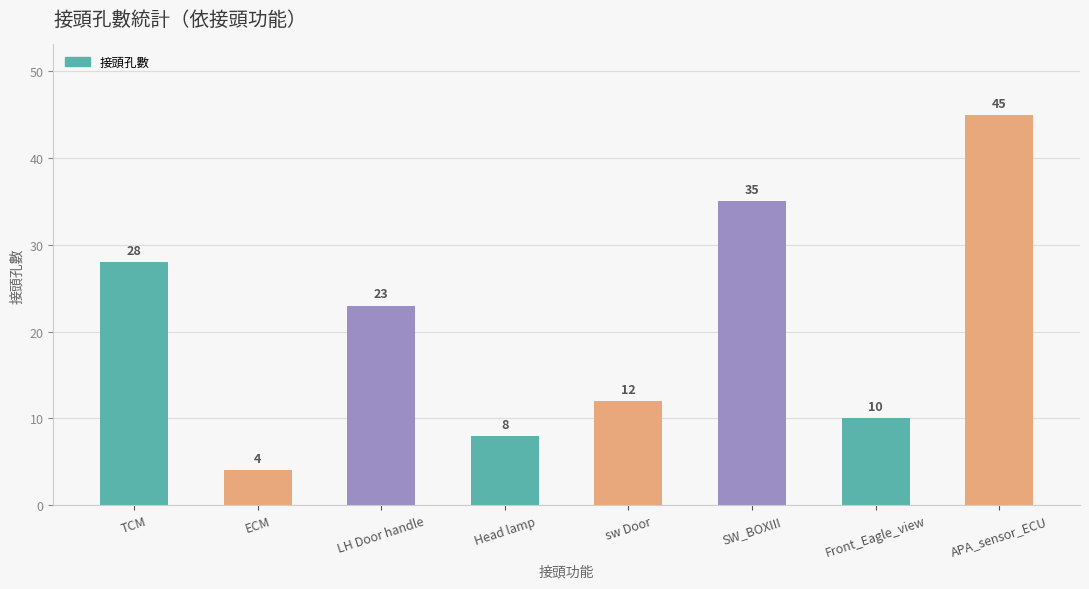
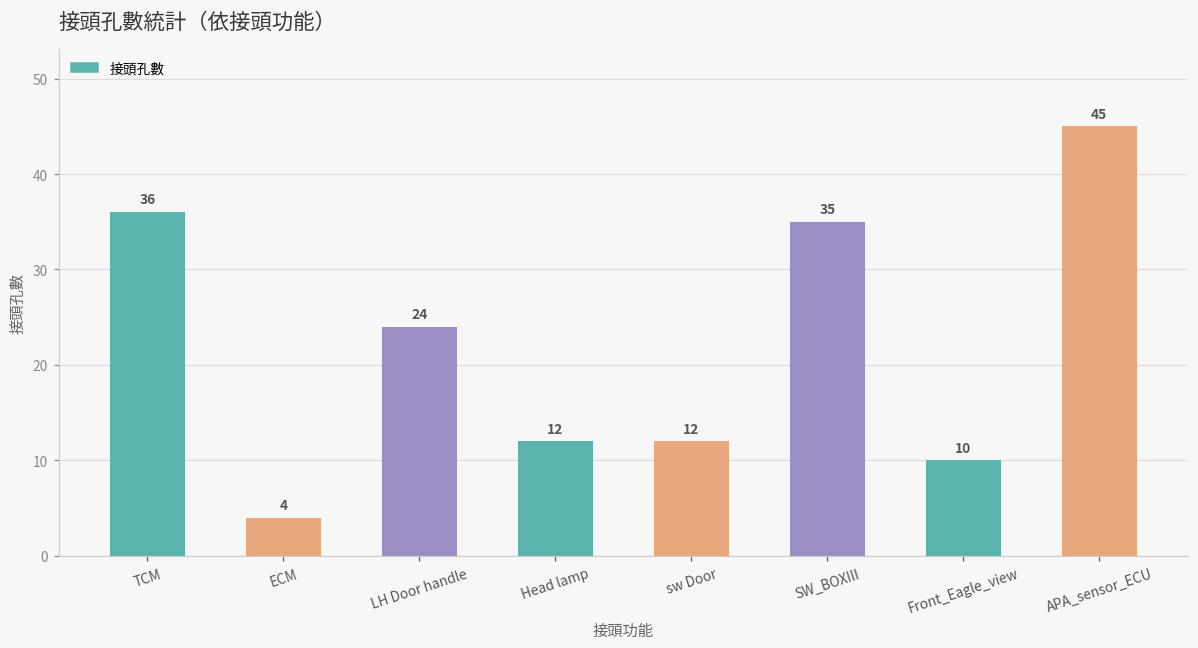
  {
-   "TCM": 28,
+   "TCM": 36,
    "ECM": 4,
-   "LH Door handle": 23,
-   "Head lamp": 8,
+   "LH Door handle": 24,
+   "Head lamp": 12,
    "sw Door": 12,
    "SW_BOXIII": 35,
    "Front_Eagle_view": 10,
    "APA_sensor_ECU": 45
  }
